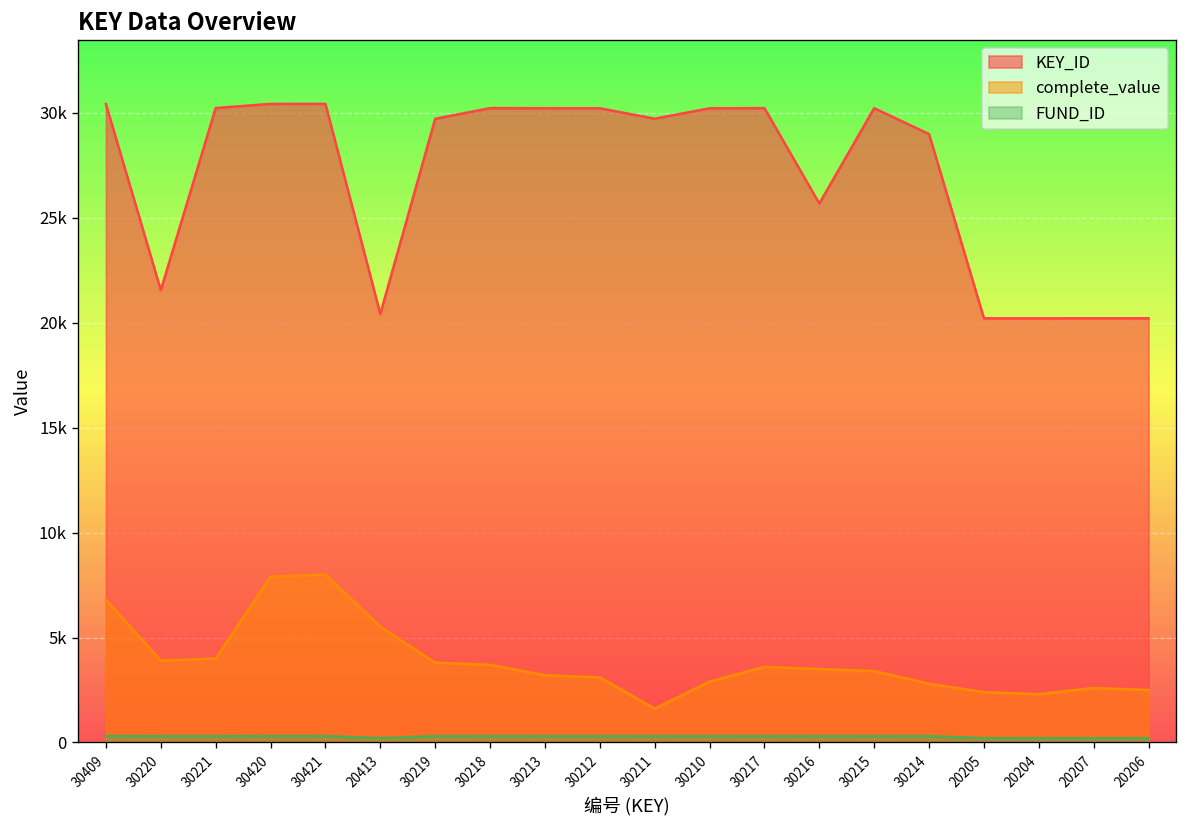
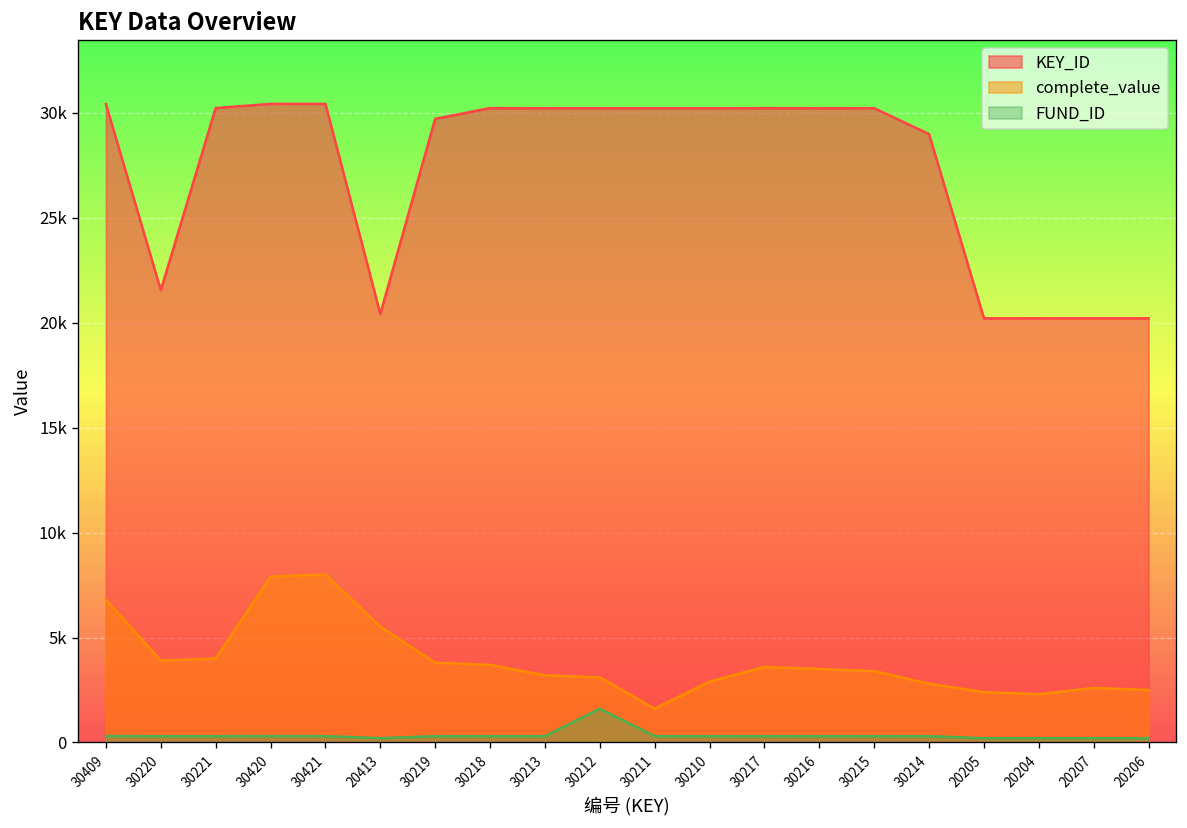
  {
    "KEY_ID": {
      "30409": 30400,
      "30220": 21500,
      "30221": 30200,
      "30420": 30400,
      "30421": 30400,
      "20413": 20400,
      "30219": 29700,
      "30218": 30200,
      "30213": 30200,
      "30212": 30200,
-     "30211": 29700,
+     "30211": 30200,
      "30210": 30200,
      "30217": 30200,
-     "30216": 25700,
+     "30216": 30200,
      "30215": 30200,
      "30214": 29000,
      "20205": 20200,
      "20204": 20200,
      "20207": 20200,
      "20206": 20200
    },
    "complete_value": {
      "30409": 6800,
      "30220": 3900,
      "30221": 4000,
      "30420": 7900,
      "30421": 8000,
      "20413": 5500,
      "30219": 3800,
      "30218": 3700,
      "30213": 3200,
      "30212": 3100,
      "30211": 1600,
      "30210": 2900,
      "30217": 3600,
      "30216": 3500,
      "30215": 3400,
      "30214": 2800,
      "20205": 2400,
      "20204": 2300,
      "20207": 2600,
      "20206": 2500
    },
    "FUND_ID": {
      "30409": 300,
      "30220": 300,
      "30221": 300,
      "30420": 300,
      "30421": 300,
      "20413": 200,
      "30219": 300,
      "30218": 300,
      "30213": 300,
-     "30212": 300,
+     "30212": 1600,
      "30211": 300,
      "30210": 300,
      "30217": 300,
      "30216": 300,
      "30215": 300,
      "30214": 300,
      "20205": 200,
      "20204": 200,
      "20207": 200,
      "20206": 200
    }
  }
